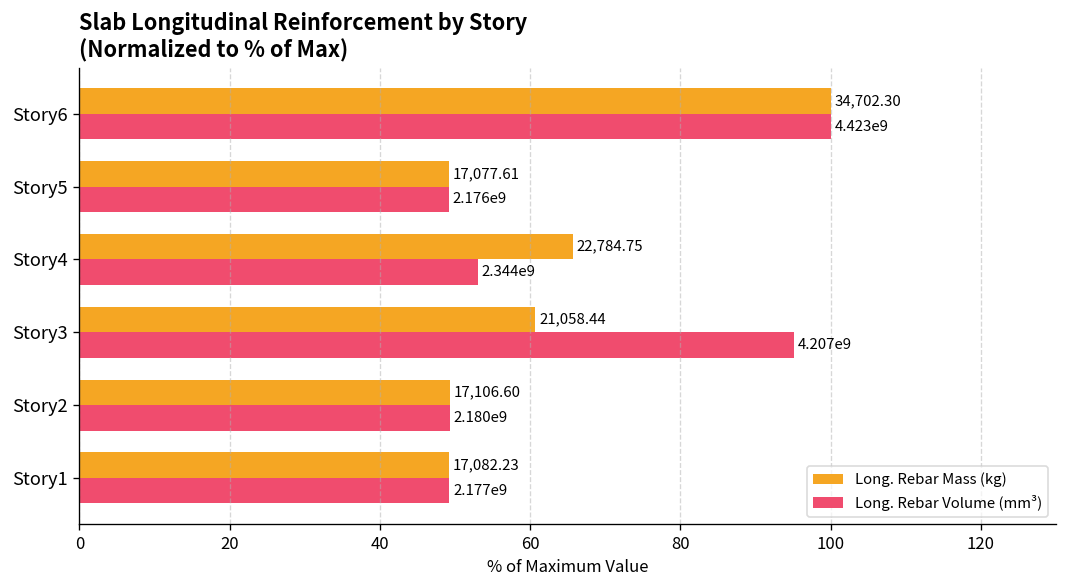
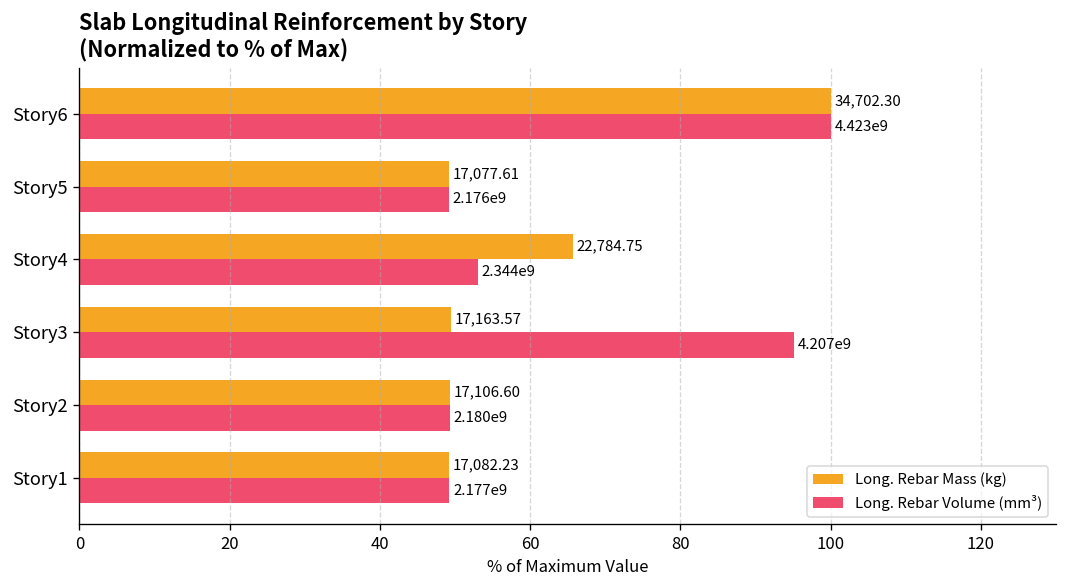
  {
    "Long. Rebar Mass (kg)": {
-     "Story3": "21,058.44"
+     "Story3": "17,163.57"
    }
  }
